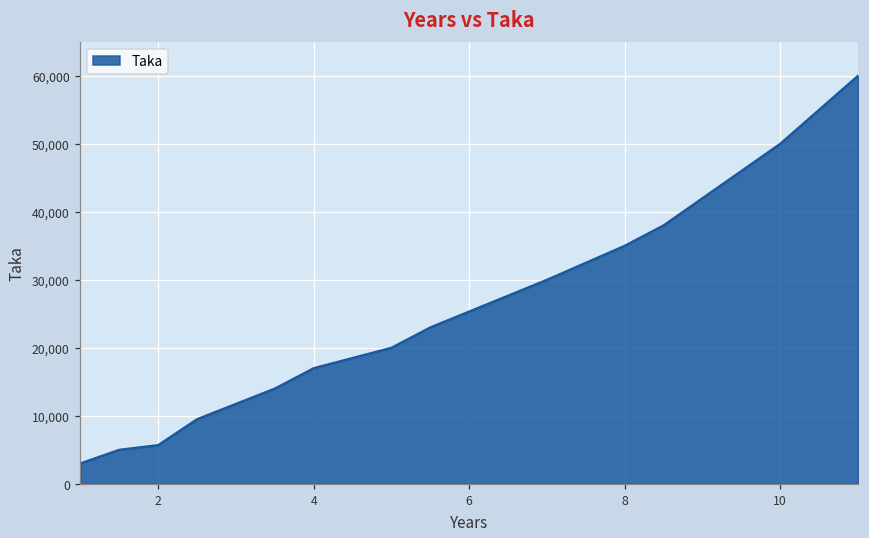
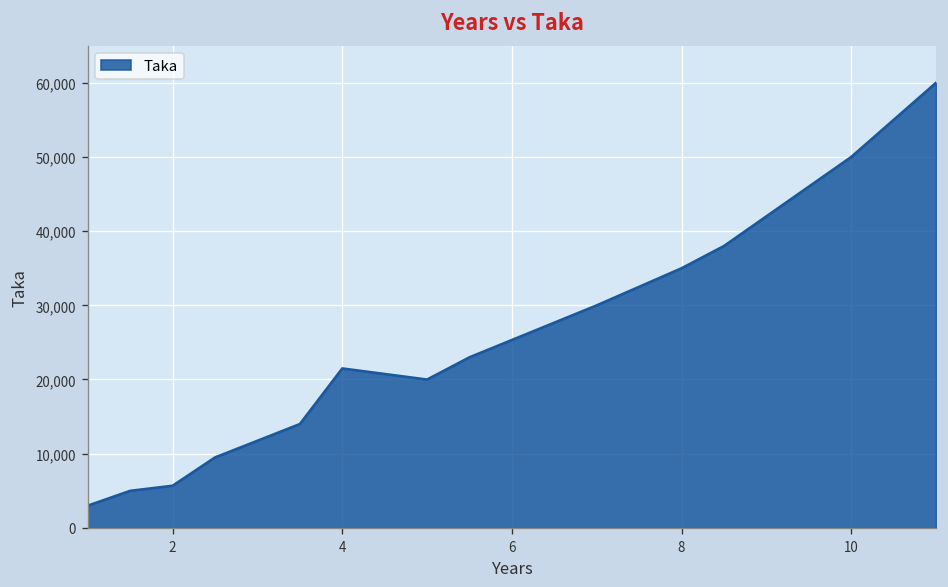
  {
    "2": "6,000",
-   "4": "17,000",
+   "4": "21,000",
    "8": "35,000",
    "10": "50,000"
  }
